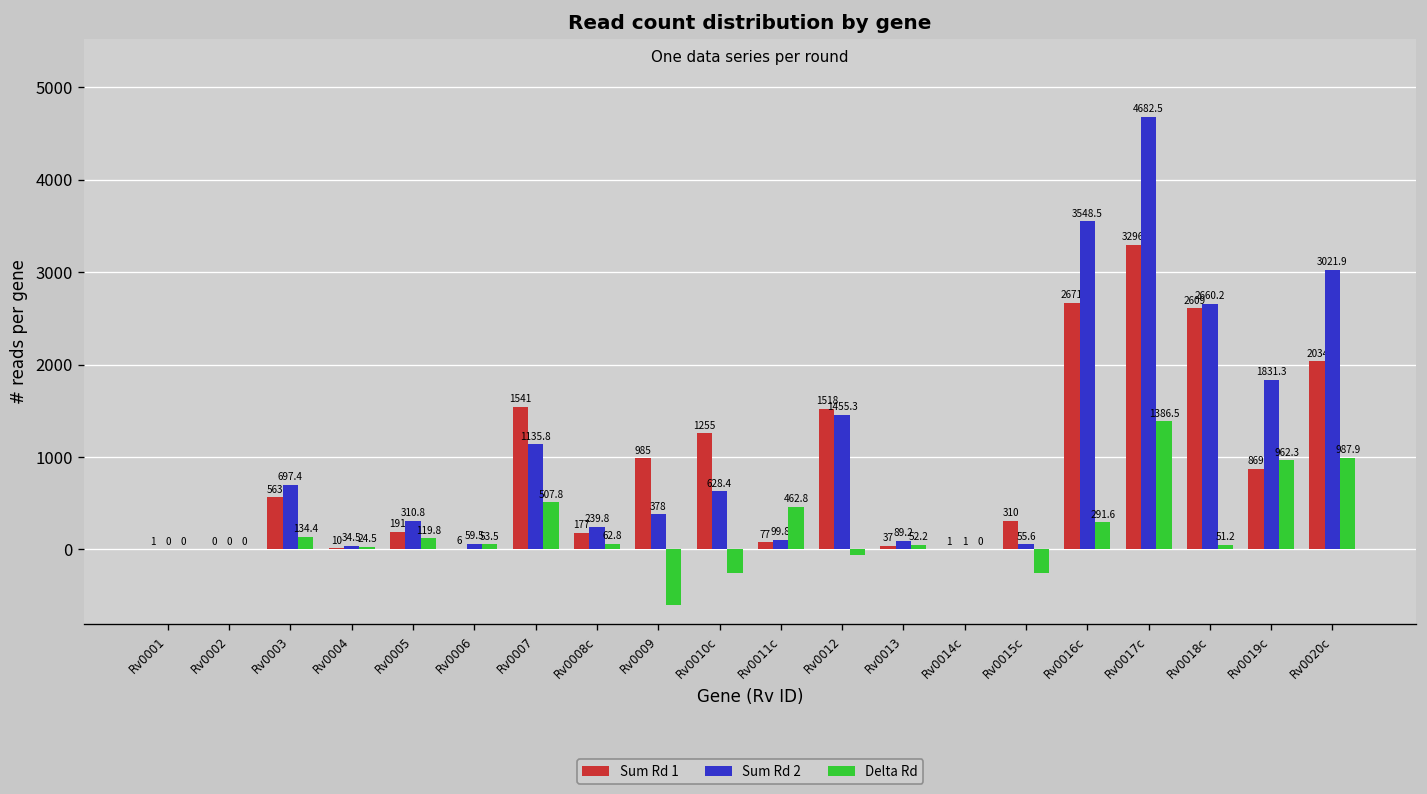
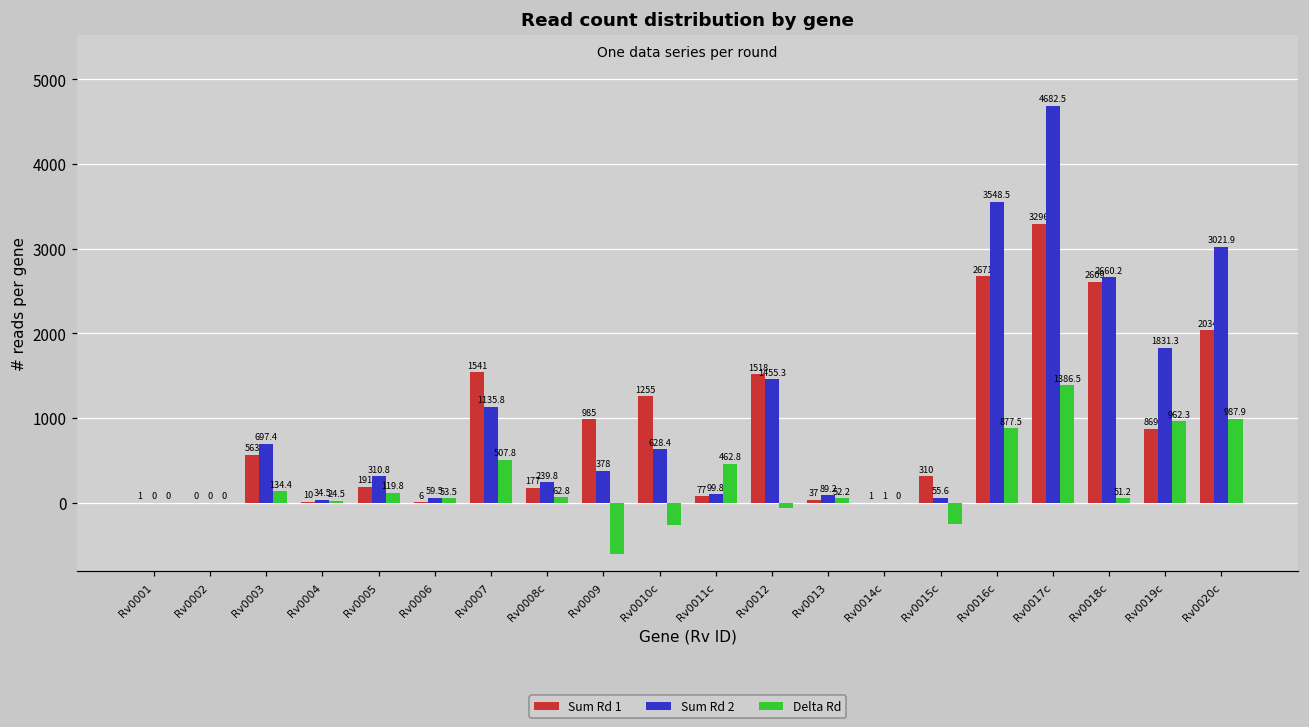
  {
    "Sum Rd 1": {
      "Rv0001": 1,
      "Rv0002": 0,
      "Rv0003": 563,
      "Rv0004": 10,
      "Rv0005": 191,
      "Rv0006": 6,
      "Rv0007": 1541,
      "Rv0009": 985,
      "Rv0010c": 1255,
      "Rv0011c": 77,
      "Rv0013": 37,
      "Rv0014c": 1,
      "Rv0015c": 310,
      "Rv0016c": 2671,
      "Rv0017c": 3296,
      "Rv0019c": 869,
      "Rv0020c": 2034
    },
    "Sum Rd 2": {
      "Rv0001": 0,
      "Rv0002": 0,
      "Rv0003": 697.4,
      "Rv0005": 310.8,
      "Rv0007": 1135.8,
      "Rv0008c": 239.8,
      "Rv0009": 378,
      "Rv0010c": 628.4,
      "Rv0011c": 99.8,
      "Rv0013": 89.2,
      "Rv0014c": 1,
      "Rv0015c": 55.6,
      "Rv0016c": 3548.5,
      "Rv0017c": 4682.5,
      "Rv0019c": 1831.3,
      "Rv0020c": 3021.9
    },
    "Delta Rd": {
      "Rv0001": 0,
      "Rv0002": 0,
      "Rv0003": 134.4,
      "Rv0005": 119.8,
      "Rv0007": 507.8,
      "Rv0008c": 62.8,
      "Rv0011c": 462.8,
      "Rv0013": 52.2,
      "Rv0014c": 0,
-     "Rv0016c": 291.6,
+     "Rv0016c": 877.5,
      "Rv0017c": 1386.5,
      "Rv0018c": 51.2,
      "Rv0019c": 962.3,
      "Rv0020c": 987.9
    }
  }
